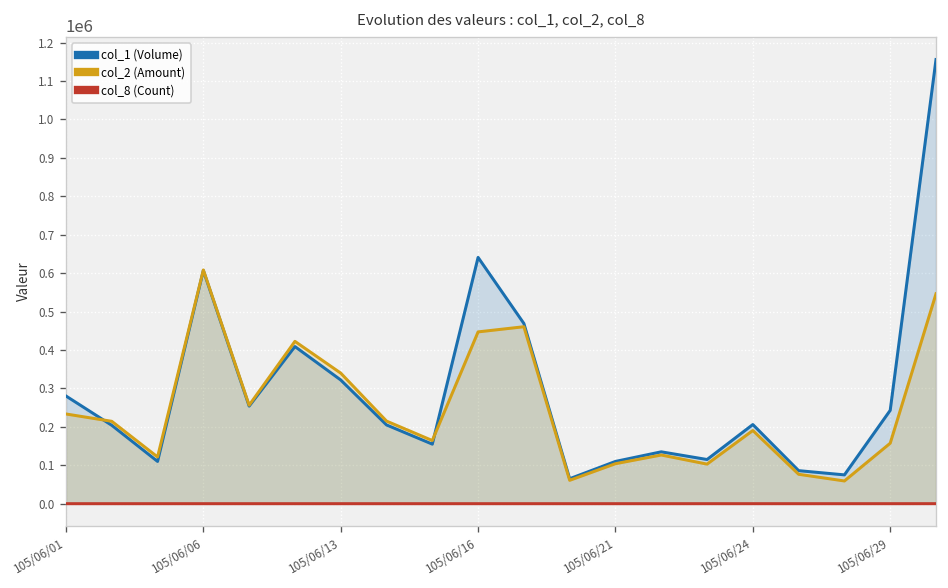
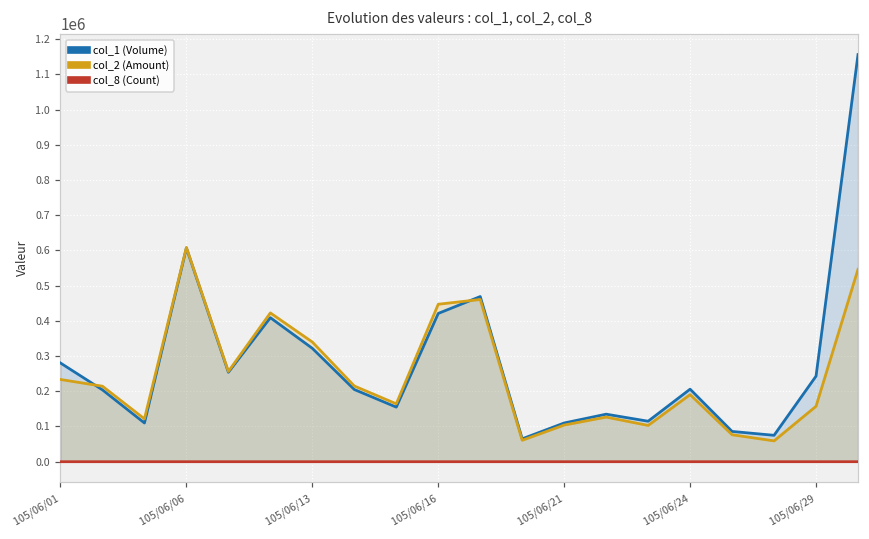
  {
    "col_1 (Volume)": {
      "105/06/01": 280000,
      "105/06/13": 320000,
-     "105/06/16": 640000,
+     "105/06/16": 420000,
      "105/06/24": 210000,
      "105/06/29": 240000
    },
    "col_2 (Amount)": {
      "105/06/01": 230000,
      "105/06/13": 340000,
      "105/06/16": 450000,
      "105/06/24": 190000,
      "105/06/29": 160000
    },
    "col_8 (Count)": {
      "105/06/01": 0,
      "105/06/06": 0,
      "105/06/13": 0,
      "105/06/16": 0,
      "105/06/21": 0,
      "105/06/24": 0,
      "105/06/29": 0
    }
  }
